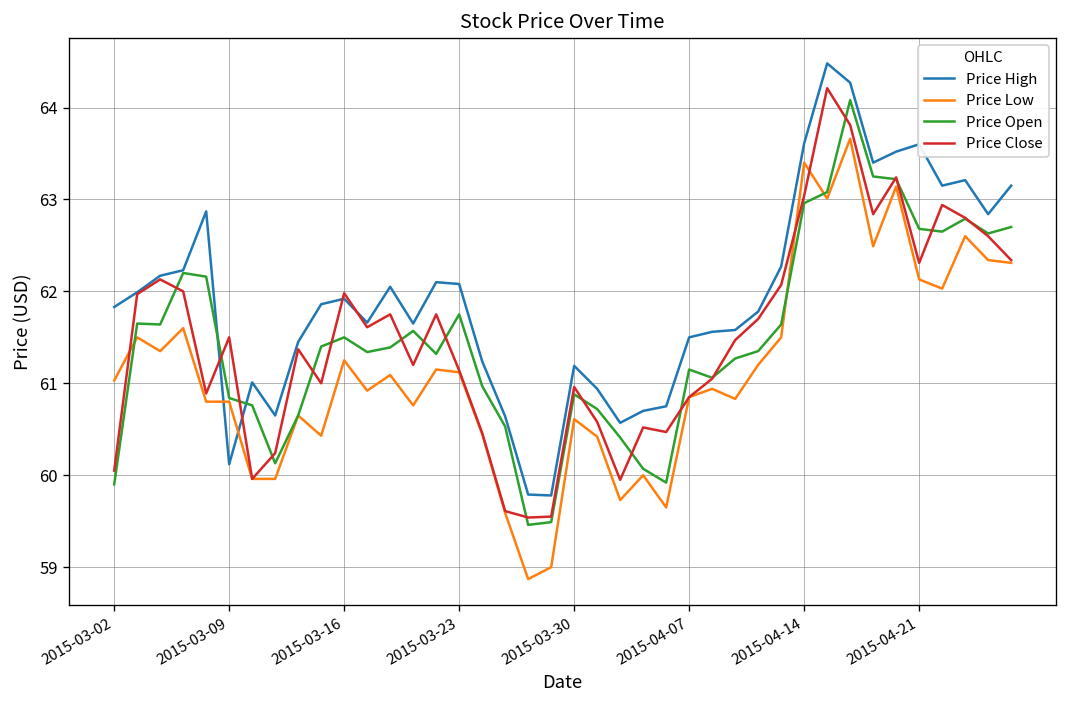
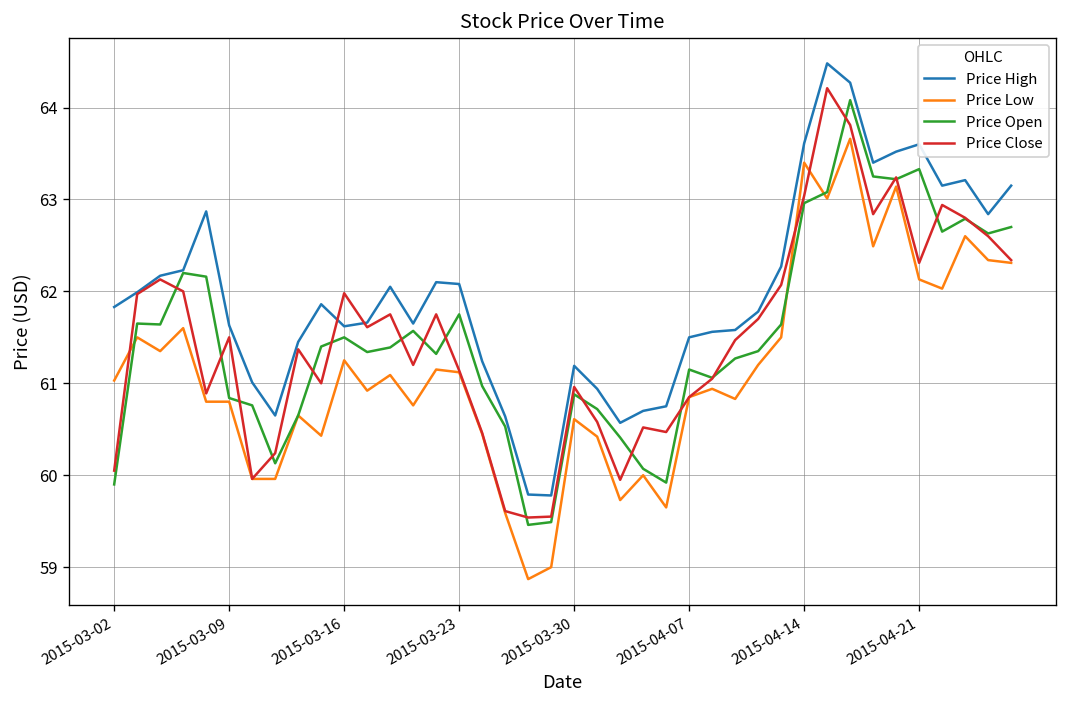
  {
    "Price High": {
      "2015-03-02": 61.8,
-     "2015-03-09": 60.1,
-     "2015-03-16": 61.9,
+     "2015-03-09": 61.6,
+     "2015-03-16": 61.6,
      "2015-03-23": 62.1,
      "2015-03-30": 61.2,
      "2015-04-07": 61.5,
      "2015-04-14": 63.6
    },
    "Price Low": {
      "2015-03-02": 61.0,
      "2015-03-09": 60.8,
      "2015-03-16": 61.3,
      "2015-03-30": 60.6,
      "2015-04-14": 63.4,
      "2015-04-21": 62.1
    },
    "Price Open": {
      "2015-03-02": 59.9,
      "2015-03-09": 60.8,
      "2015-03-16": 61.5,
      "2015-03-23": 61.8,
      "2015-03-30": 60.9,
      "2015-04-07": 61.2,
      "2015-04-14": 63.0,
-     "2015-04-21": 62.7
+     "2015-04-21": 63.3
    },
    "Price Close": {
      "2015-03-02": 60.1,
      "2015-03-09": 61.5,
      "2015-03-16": 62.0,
      "2015-03-30": 61.0,
      "2015-04-14": 63.0,
      "2015-04-21": 62.3
    }
  }
